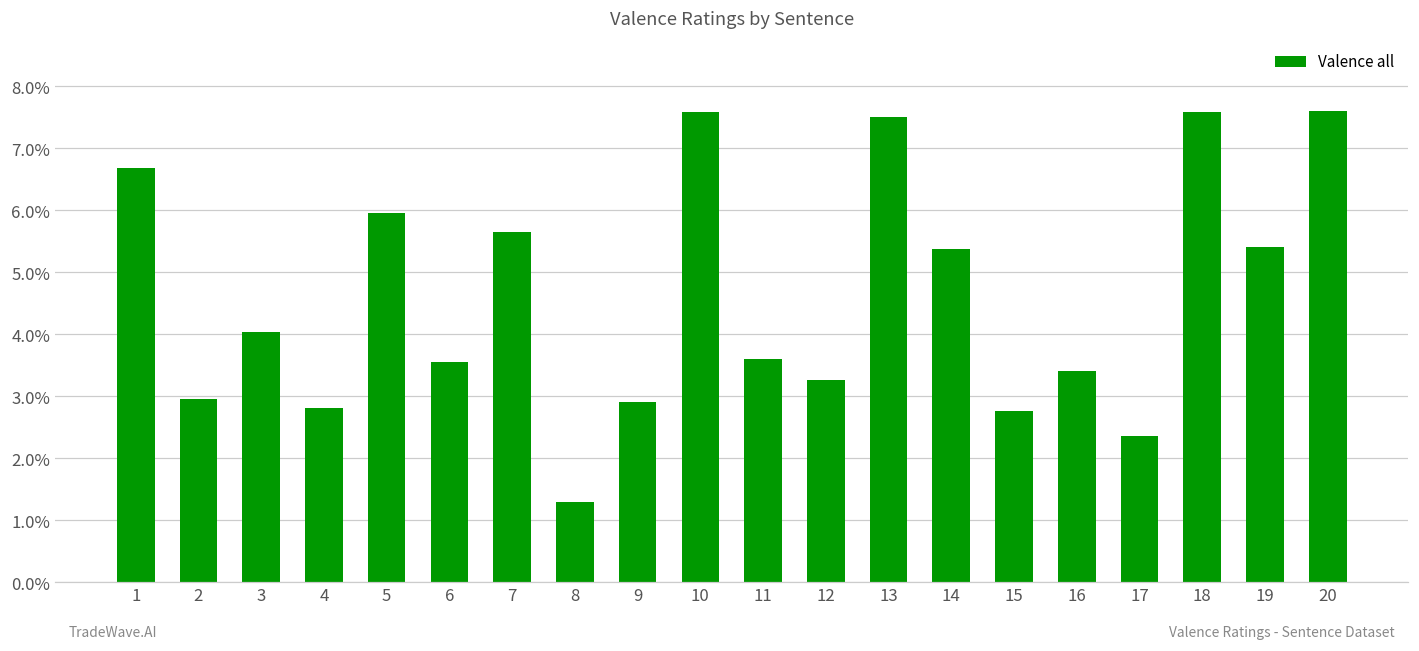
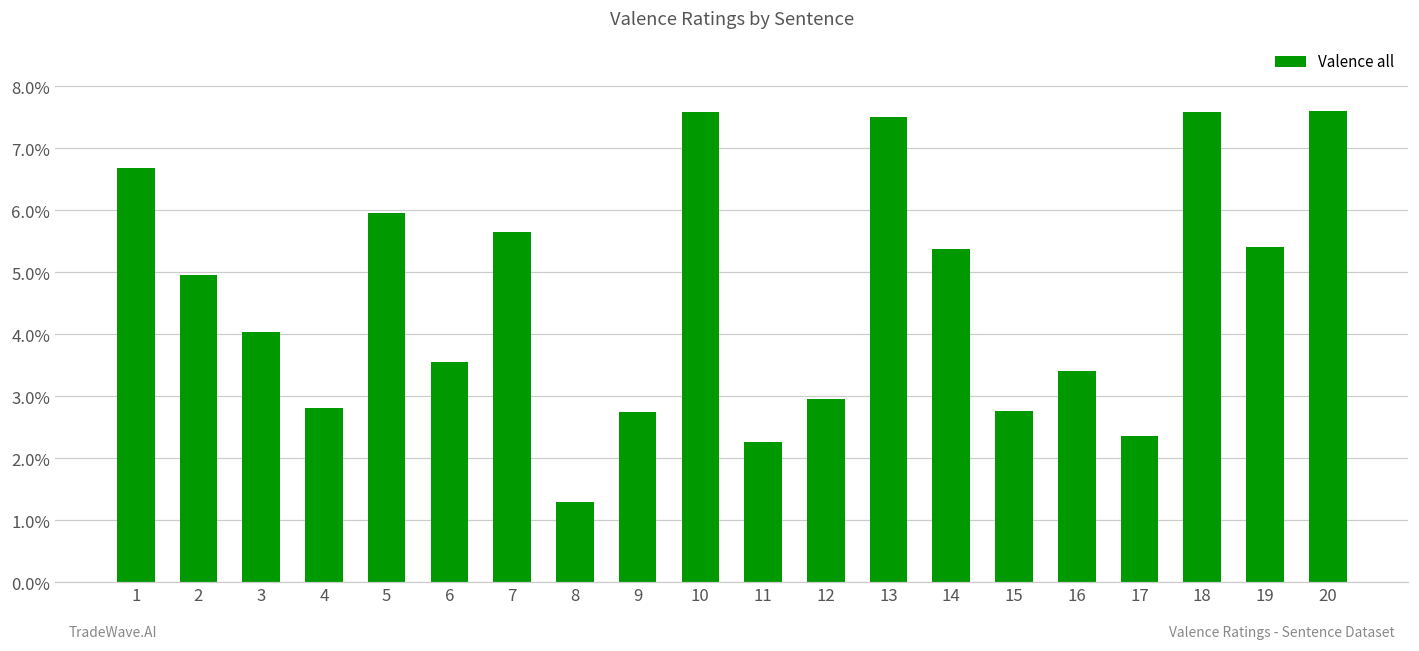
  {
    "1": "6.7%",
-   "2": "3.0%",
+   "2": "5.0%",
    "3": "4.0%",
    "4": "2.8%",
    "5": "6.0%",
    "6": "3.6%",
    "7": "5.7%",
    "8": "1.3%",
-   "9": "2.9%",
+   "9": "2.7%",
    "10": "7.6%",
-   "11": "3.6%",
-   "12": "3.3%",
+   "11": "2.3%",
+   "12": "3.0%",
    "13": "7.5%",
    "14": "5.4%",
    "15": "2.8%",
    "16": "3.4%",
    "17": "2.4%",
    "18": "7.6%",
    "19": "5.4%",
    "20": "7.6%"
  }
